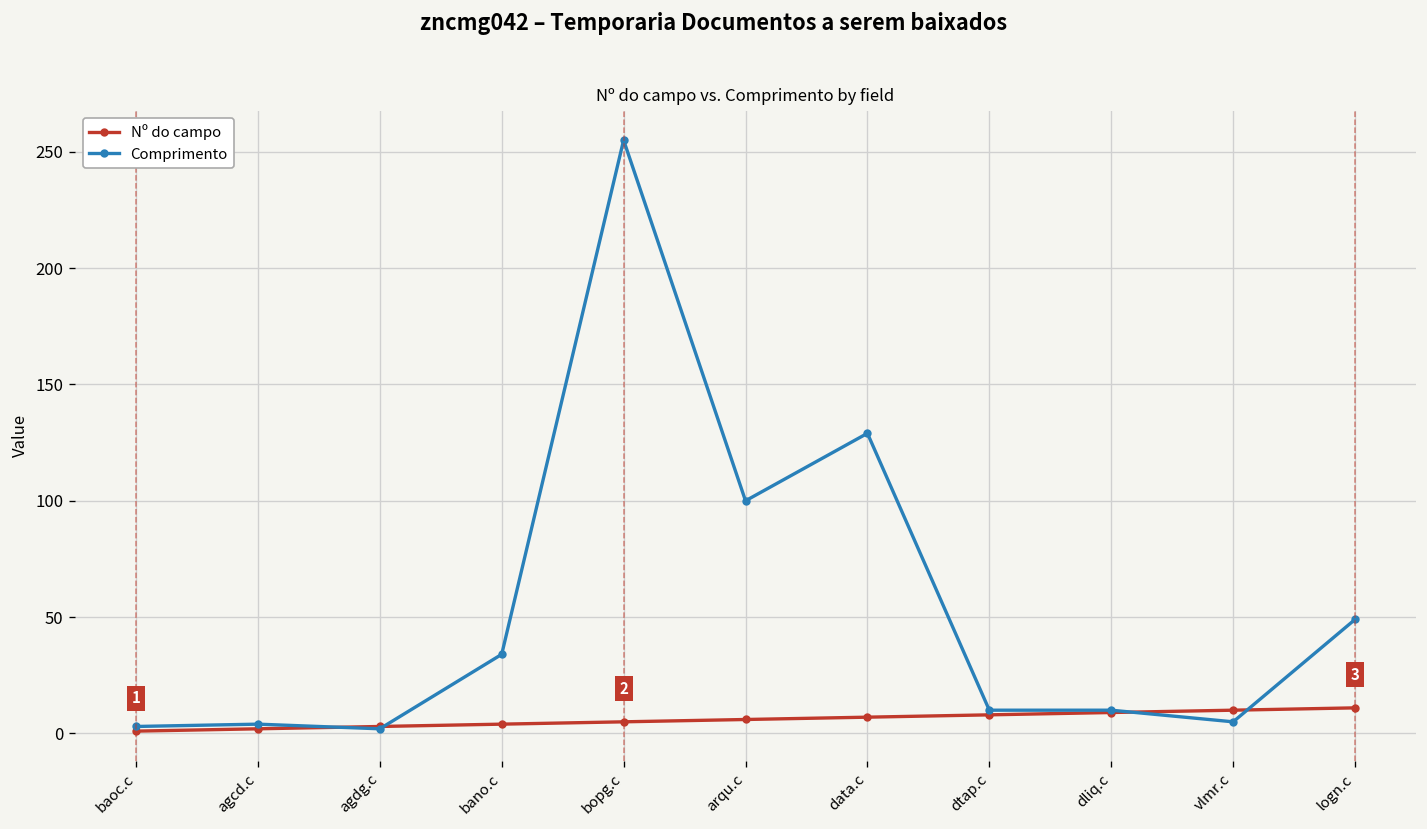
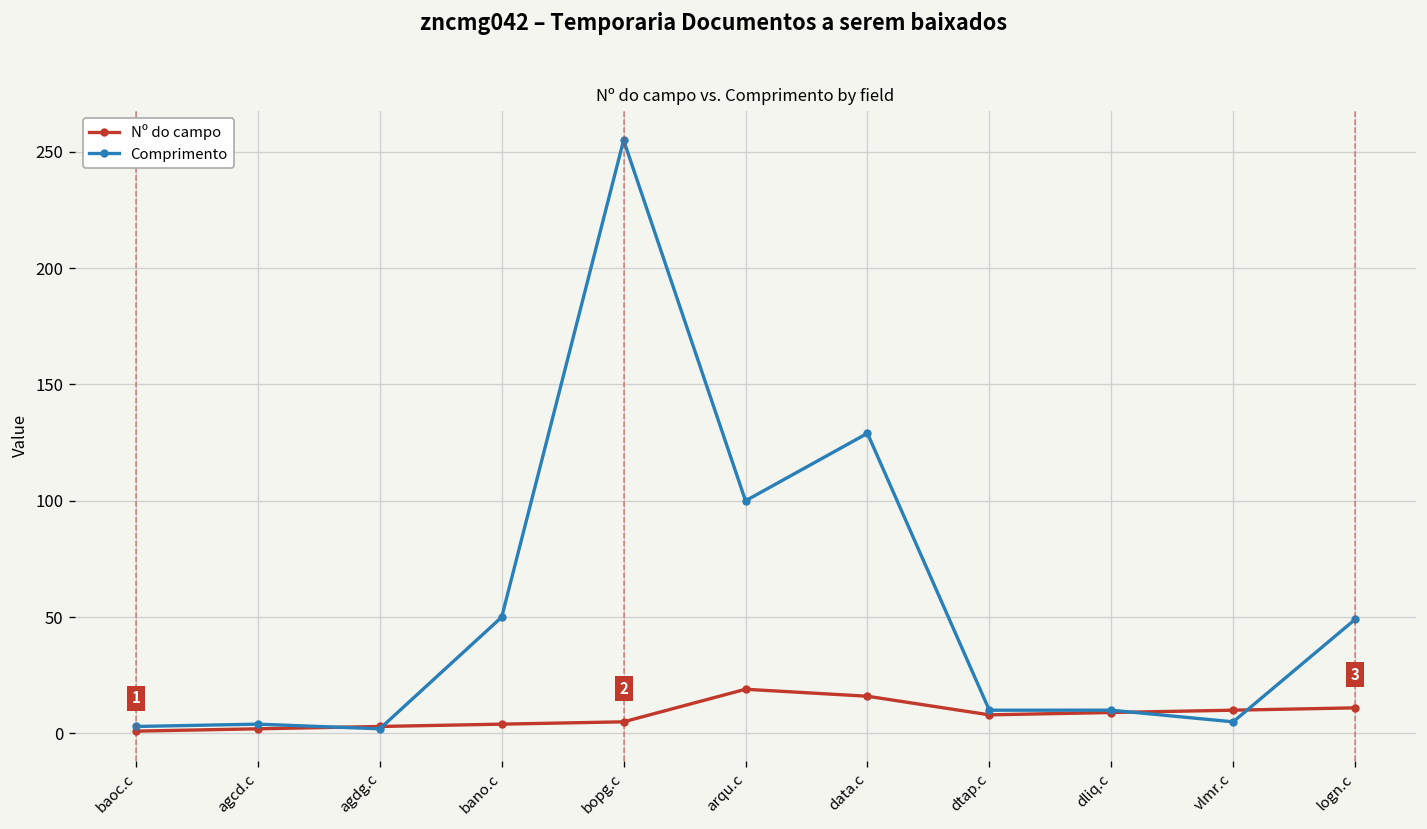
  {
    "Nº do campo": {
      "agcd.c": 2,
      "bano.c": 4,
-     "arqu.c": 6,
-     "data.c": 7,
+     "arqu.c": 19,
+     "data.c": 16,
      "dtap.c": 8,
      "vlmr.c": 10
    },
    "Comprimento": {
      "agcd.c": 4,
-     "bano.c": 34,
+     "bano.c": 50,
      "bopg.c": 255,
      "arqu.c": 100,
      "data.c": 129,
      "dtap.c": 10,
      "vlmr.c": 5,
      "logn.c": 49
    }
  }
